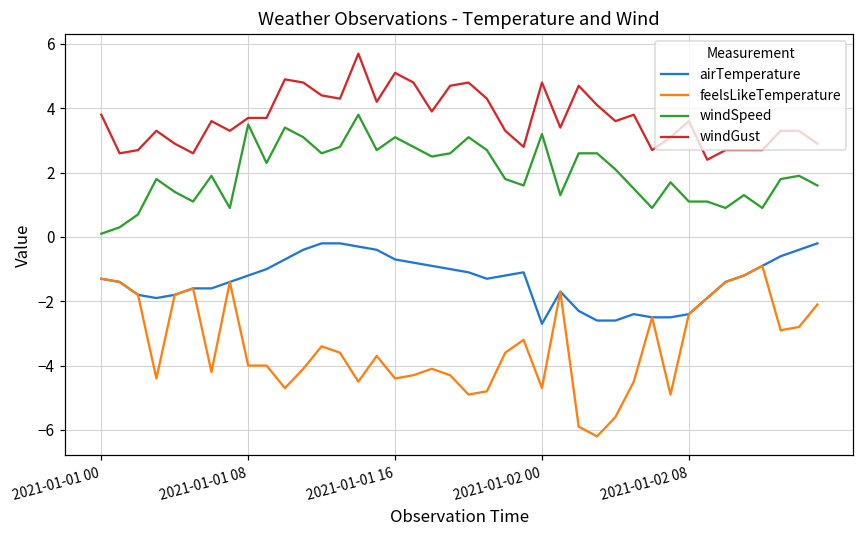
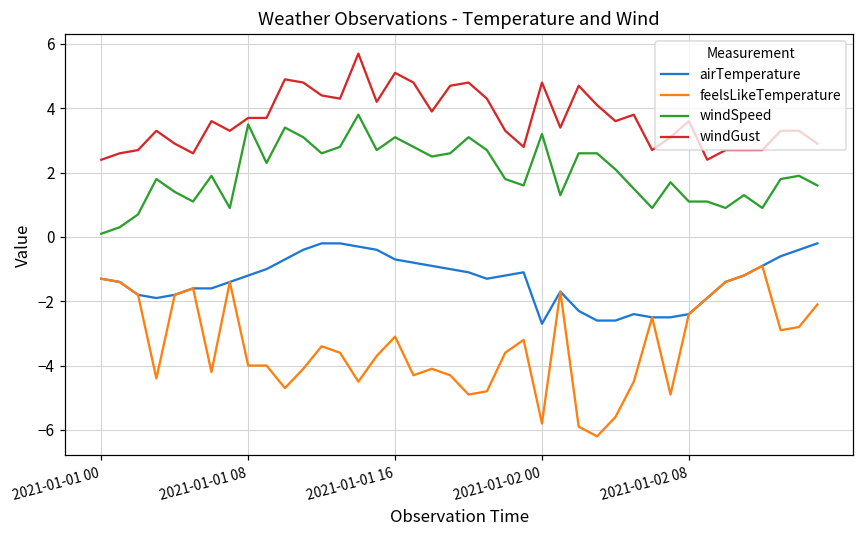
  {
    "airTemperature": {
      "2021-01-01 08": -1.2,
      "2021-01-01 16": -0.7,
      "2021-01-02 00": -2.7
    },
    "feelsLikeTemperature": {
      "2021-01-01 08": -4.0,
-     "2021-01-01 16": -4.4,
-     "2021-01-02 00": -4.7
+     "2021-01-01 16": -3.1,
+     "2021-01-02 00": -5.8
    },
    "windSpeed": {
      "2021-01-01 00": 0.1,
      "2021-01-01 08": 3.5,
      "2021-01-01 16": 3.1,
      "2021-01-02 00": 3.2,
      "2021-01-02 08": 1.1
    },
    "windGust": {
-     "2021-01-01 00": 3.8,
+     "2021-01-01 00": 2.4,
      "2021-01-01 08": 3.7,
      "2021-01-01 16": 5.1,
      "2021-01-02 00": 4.8
    }
  }
